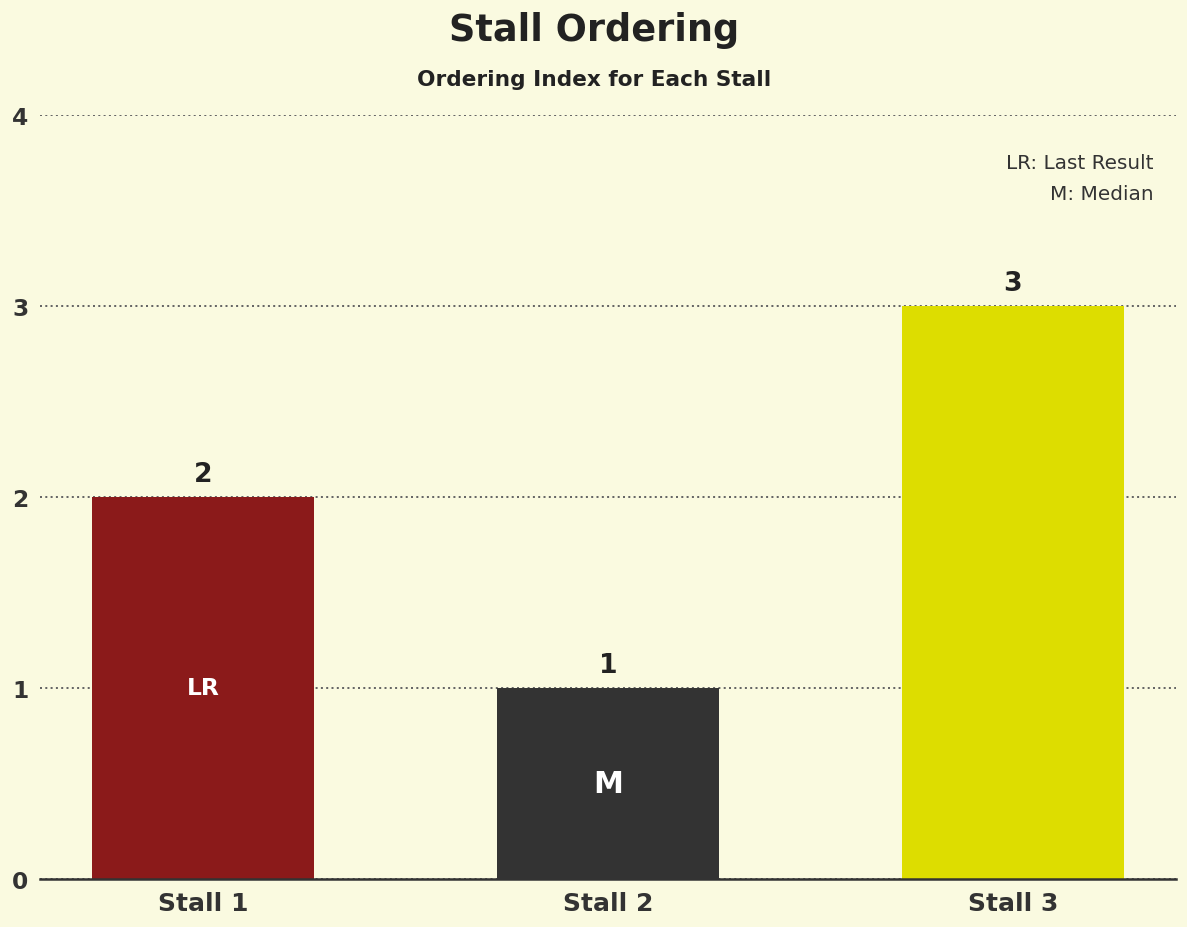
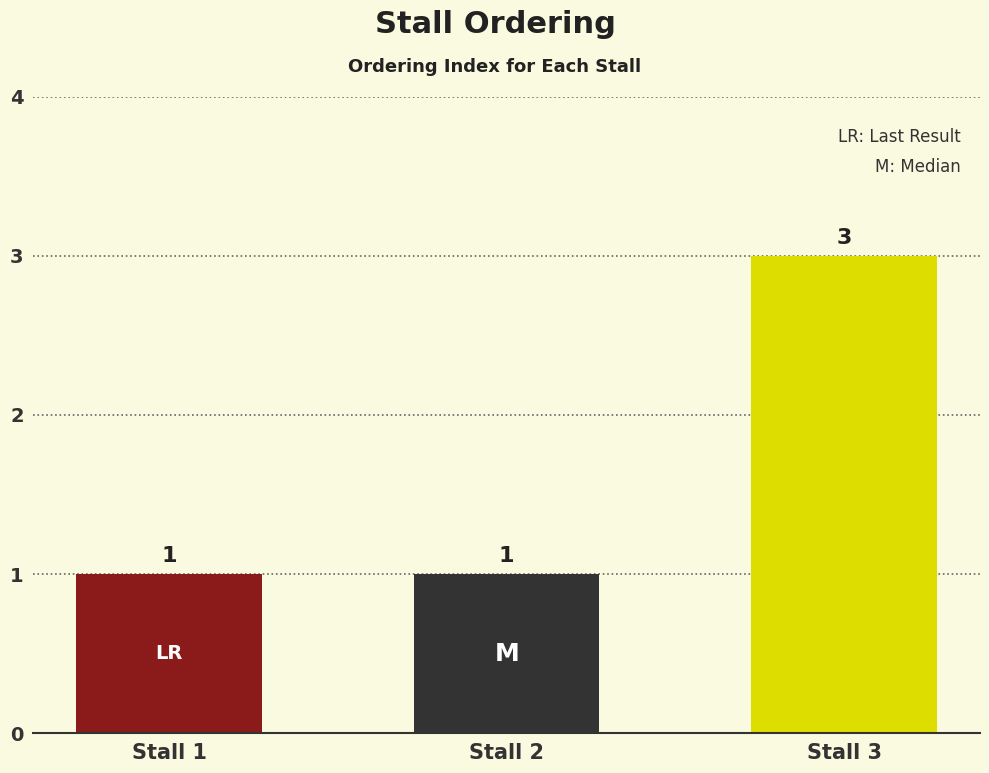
  {
-   "Stall 1": 2,
+   "Stall 1": 1,
    "Stall 2": 1,
    "Stall 3": 3
  }
